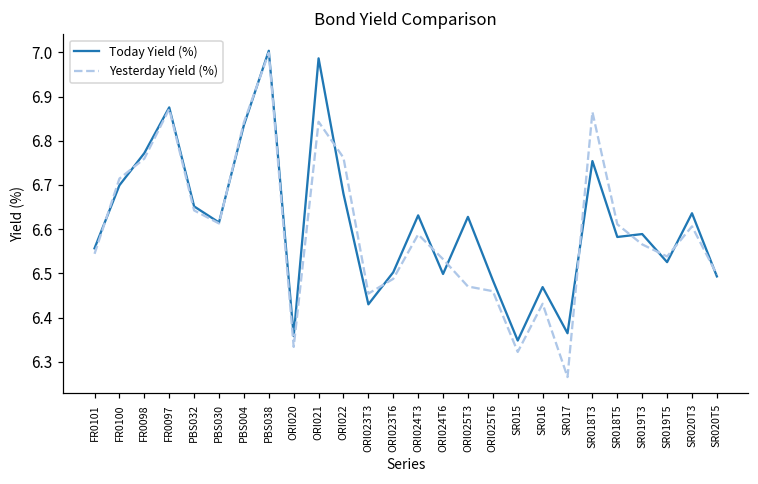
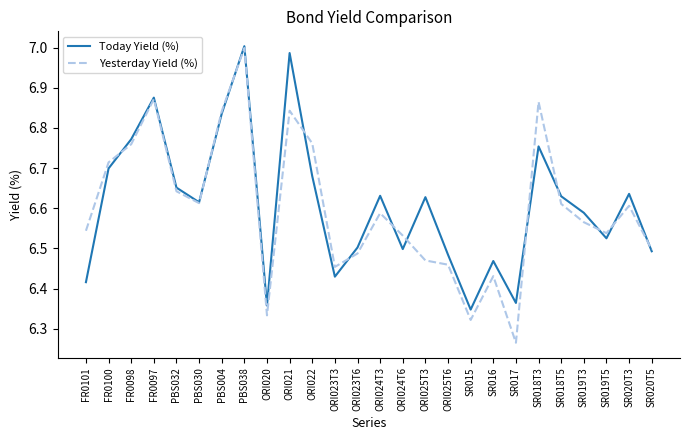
  {
    "Today Yield (%)": {
-     "FR0101": 6.56,
+     "FR0101": 6.42,
      "FR0100": 6.70,
      "FR0098": 6.77,
      "PBS032": 6.65,
      "ORI020": 6.36,
      "ORI021": 6.99,
      "ORI022": 6.68,
      "ORI023T3": 6.43,
      "ORI023T6": 6.50,
      "ORI024T3": 6.63,
      "ORI024T6": 6.50,
      "ORI025T3": 6.63,
      "ORI025T6": 6.48,
      "SR015": 6.35,
      "SR016": 6.47,
      "SR017": 6.36,
      "SR018T3": 6.75,
-     "SR018T5": 6.58,
+     "SR018T5": 6.63,
      "SR019T3": 6.59,
      "SR019T5": 6.53,
      "SR020T3": 6.64
    },
    "Yesterday Yield (%)": {
      "FR0101": 6.54,
      "FR0100": 6.71,
      "FR0098": 6.76,
      "PBS032": 6.64,
      "ORI020": 6.33,
      "ORI021": 6.84,
      "ORI022": 6.76,
      "ORI023T3": 6.45,
      "ORI023T6": 6.49,
      "ORI024T3": 6.59,
      "ORI024T6": 6.53,
      "ORI025T3": 6.47,
      "ORI025T6": 6.46,
      "SR015": 6.32,
      "SR016": 6.43,
      "SR017": 6.27,
      "SR018T3": 6.87,
      "SR018T5": 6.61,
      "SR019T3": 6.57,
      "SR019T5": 6.54,
      "SR020T3": 6.61
    }
  }
